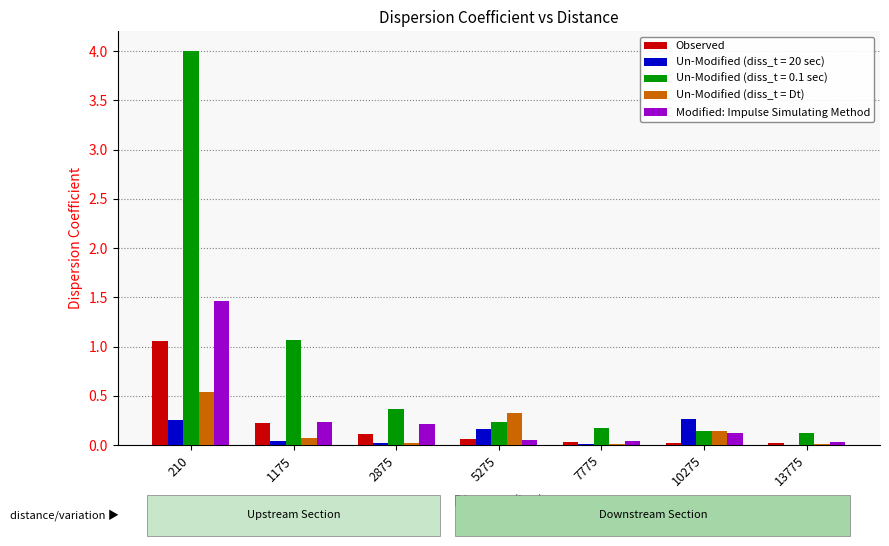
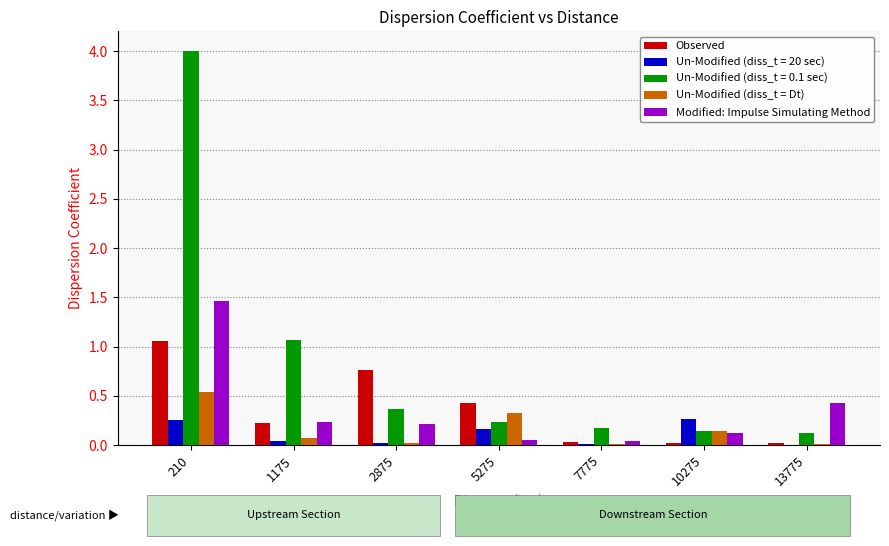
  {
    "Observed": {
      "210": 1.1,
      "1175": 0.2,
-     "2875": 0.1,
-     "5275": 0.1,
+     "2875": 0.8,
+     "5275": 0.4,
      "7775": 0.0
    },
    "Un-Modified (diss_t = 20 sec)": {
      "210": 0.3,
      "1175": 0.0,
      "5275": 0.2,
      "10275": 0.3
    },
    "Un-Modified (diss_t = 0.1 sec)": {
      "210": 4.0,
      "1175": 1.1,
      "2875": 0.4,
      "5275": 0.2,
      "7775": 0.2,
      "10275": 0.1,
      "13775": 0.1
    },
    "Un-Modified (diss_t = Dt)": {
      "210": 0.5,
      "1175": 0.1,
      "5275": 0.3,
      "10275": 0.1
    },
    "Modified: Impulse Simulating Method": {
      "210": 1.5,
      "1175": 0.2,
      "2875": 0.2,
      "5275": 0.1,
      "7775": 0.0,
      "10275": 0.1,
-     "13775": 0.0
+     "13775": 0.4
    }
  }
